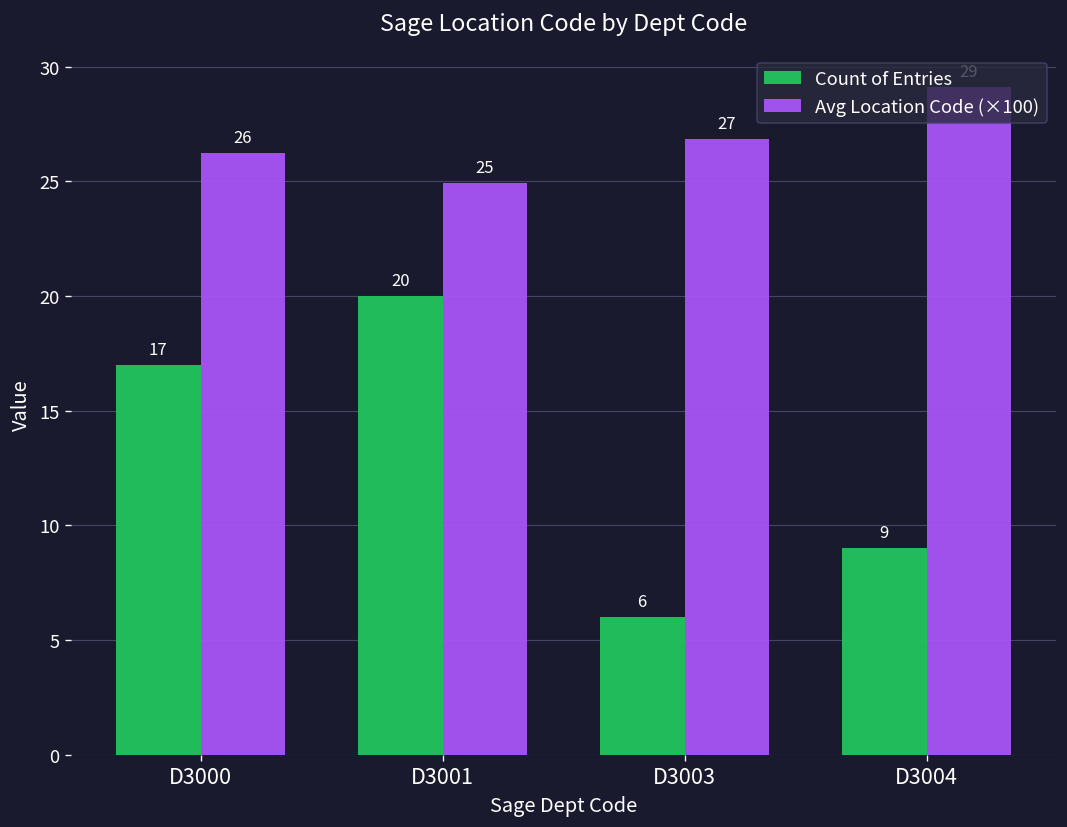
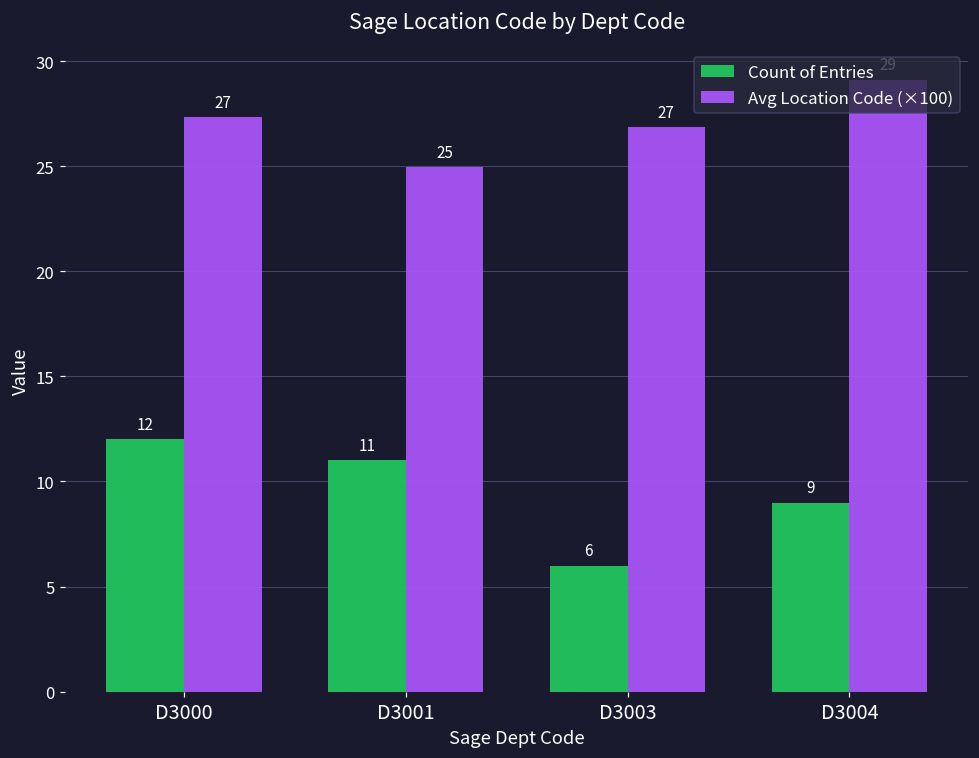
  {
    "Count of Entries": {
-     "D3000": 17,
-     "D3001": 20,
+     "D3000": 12,
+     "D3001": 11,
      "D3003": 6,
      "D3004": 9
    },
    "Avg Location Code (×100)": {
-     "D3000": 26,
+     "D3000": 27,
      "D3001": 25,
      "D3003": 27
    }
  }
